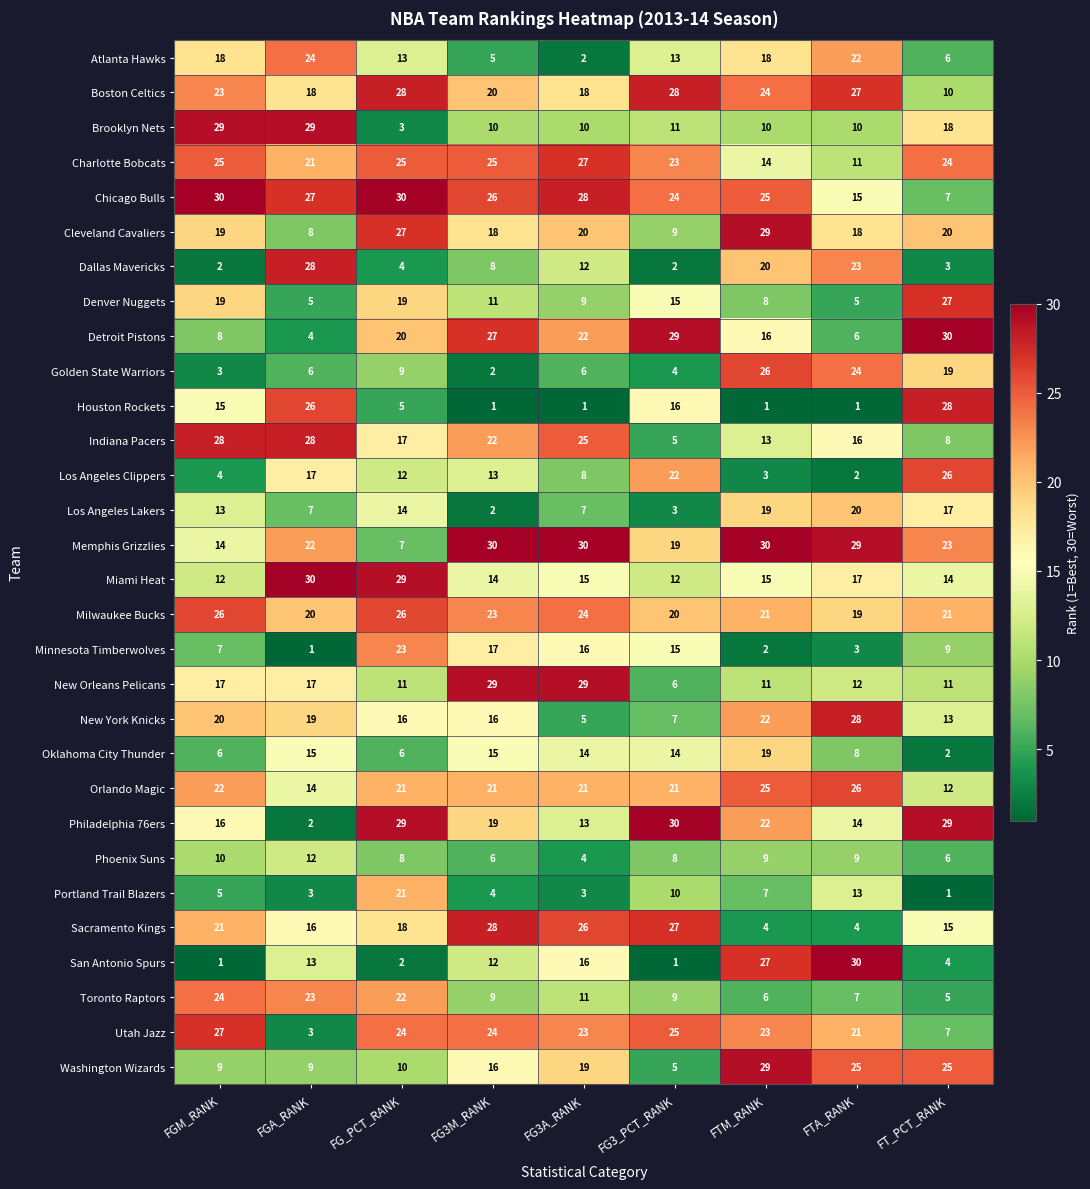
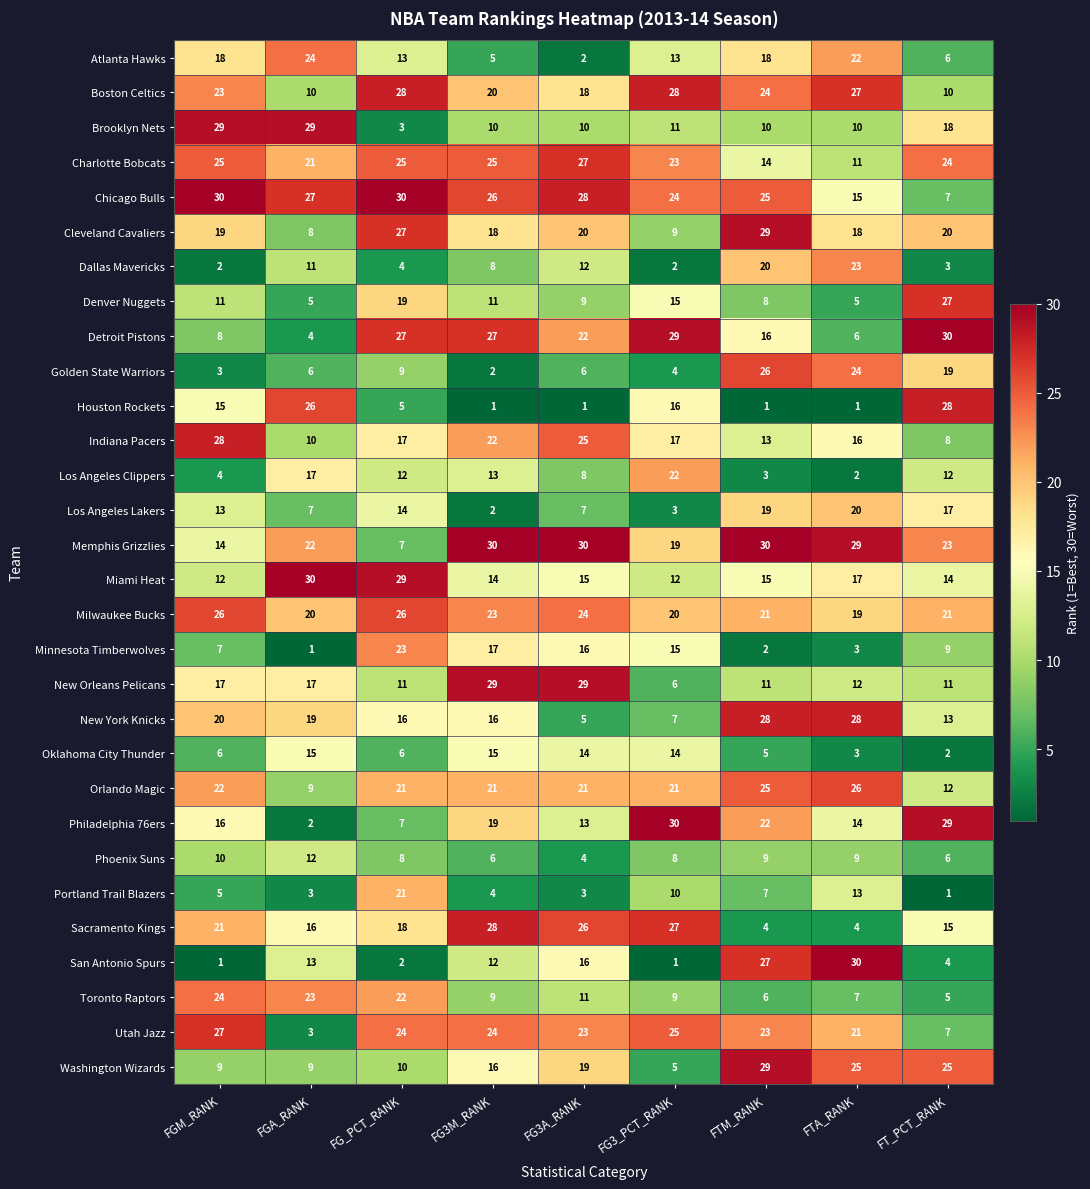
  {
    "Boston Celtics": {
      "FGM_RANK": 23,
-     "FGA_RANK": 18,
+     "FGA_RANK": 10,
      "FG_PCT_RANK": 28,
      "FG3M_RANK": 20,
      "FG3A_RANK": 18,
      "FG3_PCT_RANK": 28,
      "FTM_RANK": 24,
      "FTA_RANK": 27,
      "FT_PCT_RANK": 10
    },
    "Dallas Mavericks": {
      "FGM_RANK": 2,
-     "FGA_RANK": 28,
+     "FGA_RANK": 11,
      "FG_PCT_RANK": 4,
      "FG3M_RANK": 8,
      "FG3A_RANK": 12,
      "FG3_PCT_RANK": 2,
      "FTM_RANK": 20,
      "FTA_RANK": 23,
      "FT_PCT_RANK": 3
    },
    "Denver Nuggets": {
-     "FGM_RANK": 19,
+     "FGM_RANK": 11,
      "FGA_RANK": 5,
      "FG_PCT_RANK": 19,
      "FG3M_RANK": 11,
      "FG3A_RANK": 9,
      "FG3_PCT_RANK": 15,
      "FTM_RANK": 8,
      "FTA_RANK": 5,
      "FT_PCT_RANK": 27
    },
    "Detroit Pistons": {
      "FGM_RANK": 8,
      "FGA_RANK": 4,
-     "FG_PCT_RANK": 20,
+     "FG_PCT_RANK": 27,
      "FG3M_RANK": 27,
      "FG3A_RANK": 22,
      "FG3_PCT_RANK": 29,
      "FTM_RANK": 16,
      "FTA_RANK": 6,
      "FT_PCT_RANK": 30
    },
    "Indiana Pacers": {
      "FGM_RANK": 28,
-     "FGA_RANK": 28,
+     "FGA_RANK": 10,
      "FG_PCT_RANK": 17,
      "FG3M_RANK": 22,
      "FG3A_RANK": 25,
-     "FG3_PCT_RANK": 5,
+     "FG3_PCT_RANK": 17,
      "FTM_RANK": 13,
      "FTA_RANK": 16,
      "FT_PCT_RANK": 8
    },
    "Los Angeles Clippers": {
      "FGM_RANK": 4,
      "FGA_RANK": 17,
      "FG_PCT_RANK": 12,
      "FG3M_RANK": 13,
      "FG3A_RANK": 8,
      "FG3_PCT_RANK": 22,
      "FTM_RANK": 3,
      "FTA_RANK": 2,
-     "FT_PCT_RANK": 26
+     "FT_PCT_RANK": 12
    },
    "New York Knicks": {
      "FGM_RANK": 20,
      "FGA_RANK": 19,
      "FG_PCT_RANK": 16,
      "FG3M_RANK": 16,
      "FG3A_RANK": 5,
      "FG3_PCT_RANK": 7,
-     "FTM_RANK": 22,
+     "FTM_RANK": 28,
      "FTA_RANK": 28,
      "FT_PCT_RANK": 13
    },
    "Oklahoma City Thunder": {
      "FGM_RANK": 6,
      "FGA_RANK": 15,
      "FG_PCT_RANK": 6,
      "FG3M_RANK": 15,
      "FG3A_RANK": 14,
      "FG3_PCT_RANK": 14,
-     "FTM_RANK": 19,
-     "FTA_RANK": 8,
+     "FTM_RANK": 5,
+     "FTA_RANK": 3,
      "FT_PCT_RANK": 2
    },
    "Orlando Magic": {
      "FGM_RANK": 22,
-     "FGA_RANK": 14,
+     "FGA_RANK": 9,
      "FG_PCT_RANK": 21,
      "FG3M_RANK": 21,
      "FG3A_RANK": 21,
      "FG3_PCT_RANK": 21,
      "FTM_RANK": 25,
      "FTA_RANK": 26,
      "FT_PCT_RANK": 12
    },
    "Philadelphia 76ers": {
      "FGM_RANK": 16,
      "FGA_RANK": 2,
-     "FG_PCT_RANK": 29,
+     "FG_PCT_RANK": 7,
      "FG3M_RANK": 19,
      "FG3A_RANK": 13,
      "FG3_PCT_RANK": 30,
      "FTM_RANK": 22,
      "FTA_RANK": 14,
      "FT_PCT_RANK": 29
    }
  }
